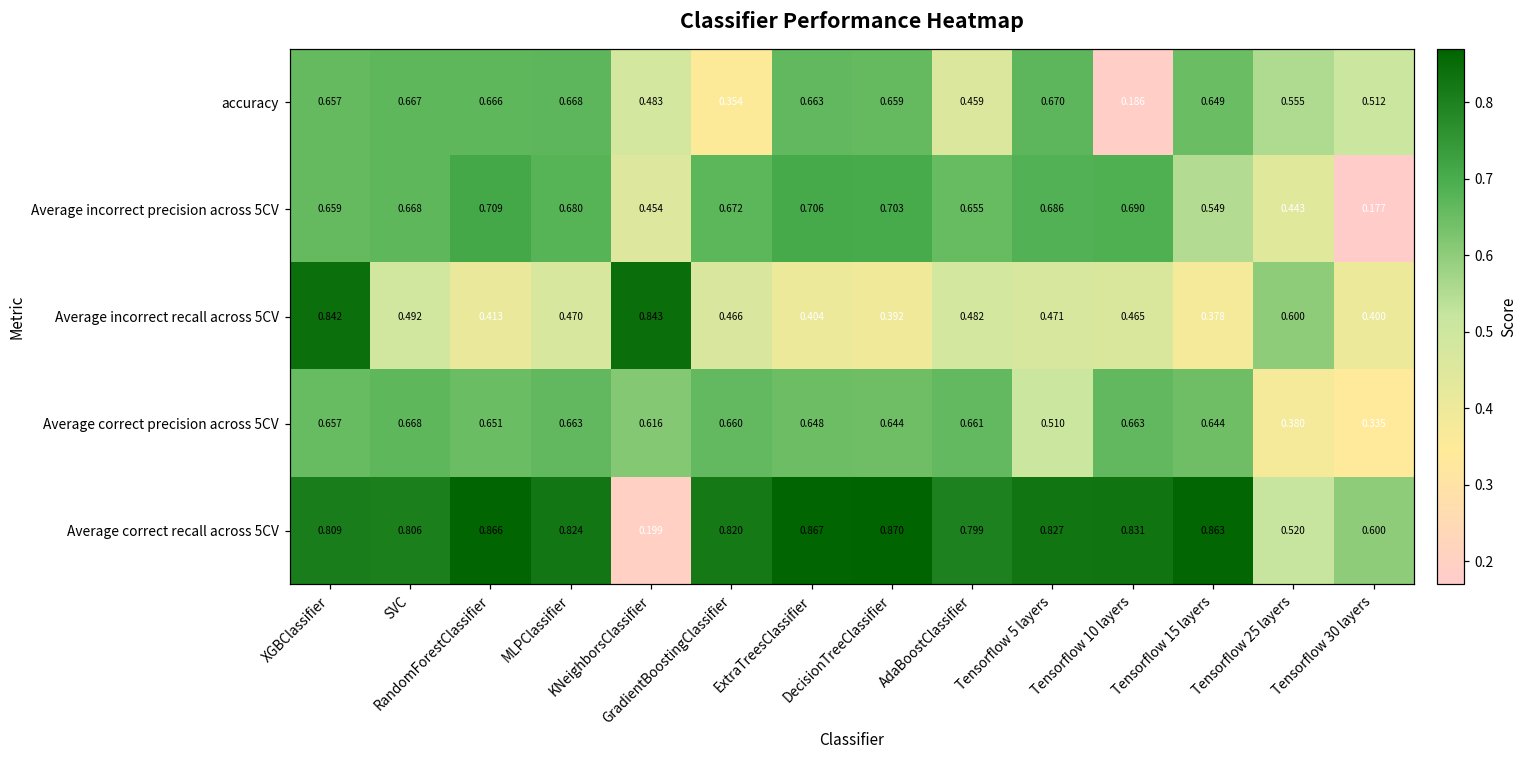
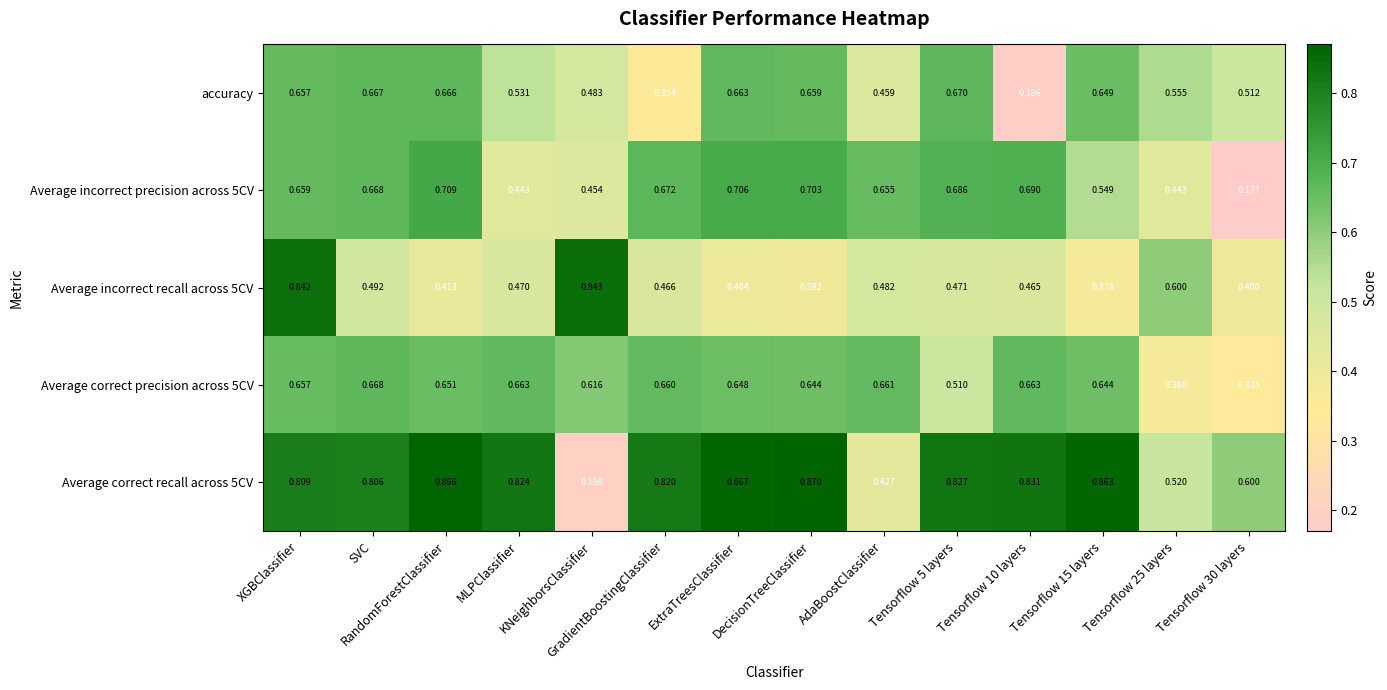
  {
    "accuracy": {
      "XGBClassifier": 0.657,
      "SVC": 0.667,
      "RandomForestClassifier": 0.666,
-     "MLPClassifier": 0.668,
+     "MLPClassifier": 0.531,
      "KNeighborsClassifier": 0.483,
      "GradientBoostingClassifier": 0.354,
      "ExtraTreesClassifier": 0.663,
      "DecisionTreeClassifier": 0.659,
      "AdaBoostClassifier": 0.459,
      "Tensorflow 5 layers": 0.670,
      "Tensorflow 10 layers": 0.186,
      "Tensorflow 15 layers": 0.649,
      "Tensorflow 25 layers": 0.555,
      "Tensorflow 30 layers": 0.512
    },
    "Average incorrect precision across 5CV": {
      "XGBClassifier": 0.659,
      "SVC": 0.668,
      "RandomForestClassifier": 0.709,
-     "MLPClassifier": 0.680,
+     "MLPClassifier": 0.443,
      "KNeighborsClassifier": 0.454,
      "GradientBoostingClassifier": 0.672,
      "ExtraTreesClassifier": 0.706,
      "DecisionTreeClassifier": 0.703,
      "AdaBoostClassifier": 0.655,
      "Tensorflow 5 layers": 0.686,
      "Tensorflow 10 layers": 0.690,
      "Tensorflow 15 layers": 0.549,
      "Tensorflow 25 layers": 0.443,
      "Tensorflow 30 layers": 0.177
    },
    "Average incorrect recall across 5CV": {
      "XGBClassifier": 0.842,
      "SVC": 0.492,
      "RandomForestClassifier": 0.413,
      "MLPClassifier": 0.470,
      "KNeighborsClassifier": 0.843,
      "GradientBoostingClassifier": 0.466,
      "ExtraTreesClassifier": 0.404,
      "DecisionTreeClassifier": 0.392,
      "AdaBoostClassifier": 0.482,
      "Tensorflow 5 layers": 0.471,
      "Tensorflow 10 layers": 0.465,
      "Tensorflow 15 layers": 0.378,
      "Tensorflow 25 layers": 0.600,
      "Tensorflow 30 layers": 0.400
    },
    "Average correct precision across 5CV": {
      "XGBClassifier": 0.657,
      "SVC": 0.668,
      "RandomForestClassifier": 0.651,
      "MLPClassifier": 0.663,
      "KNeighborsClassifier": 0.616,
      "GradientBoostingClassifier": 0.660,
      "ExtraTreesClassifier": 0.648,
      "DecisionTreeClassifier": 0.644,
      "AdaBoostClassifier": 0.661,
      "Tensorflow 5 layers": 0.510,
      "Tensorflow 10 layers": 0.663,
      "Tensorflow 15 layers": 0.644,
      "Tensorflow 25 layers": 0.380,
      "Tensorflow 30 layers": 0.335
    },
    "Average correct recall across 5CV": {
      "XGBClassifier": 0.809,
      "SVC": 0.806,
      "RandomForestClassifier": 0.866,
      "MLPClassifier": 0.824,
      "KNeighborsClassifier": 0.199,
      "GradientBoostingClassifier": 0.820,
      "ExtraTreesClassifier": 0.867,
      "DecisionTreeClassifier": 0.870,
-     "AdaBoostClassifier": 0.799,
+     "AdaBoostClassifier": 0.427,
      "Tensorflow 5 layers": 0.827,
      "Tensorflow 10 layers": 0.831,
      "Tensorflow 15 layers": 0.863,
      "Tensorflow 25 layers": 0.520,
      "Tensorflow 30 layers": 0.600
    }
  }
